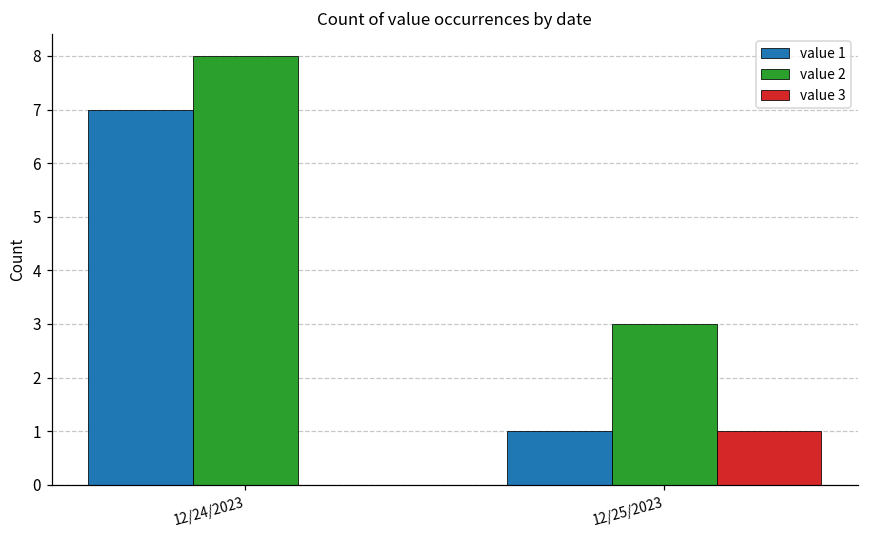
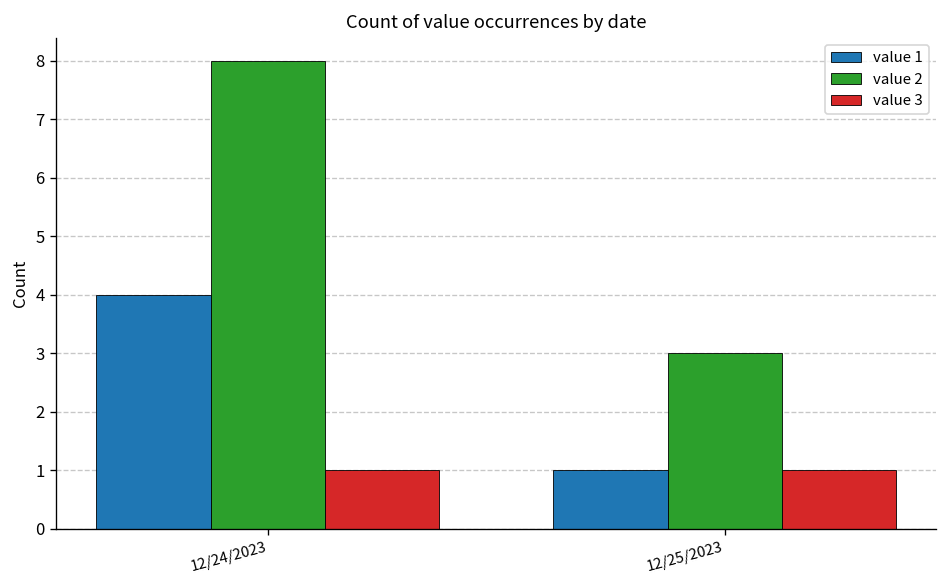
  {
    "value 1": {
-     "12/24/2023": 7,
+     "12/24/2023": 4,
      "12/25/2023": 1
    },
    "value 2": {
      "12/24/2023": 8,
      "12/25/2023": 3
    },
    "value 3": {
-     "12/24/2023": 0,
+     "12/24/2023": 1,
      "12/25/2023": 1
    }
  }
